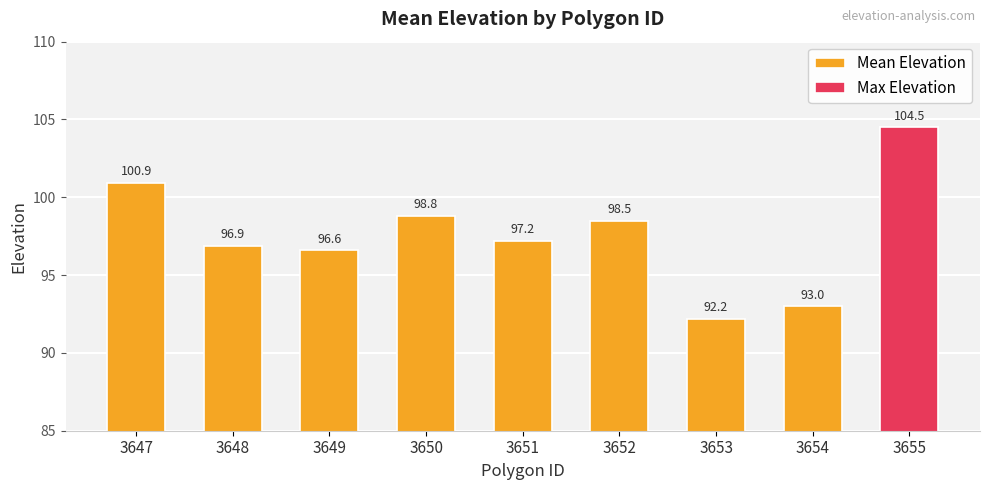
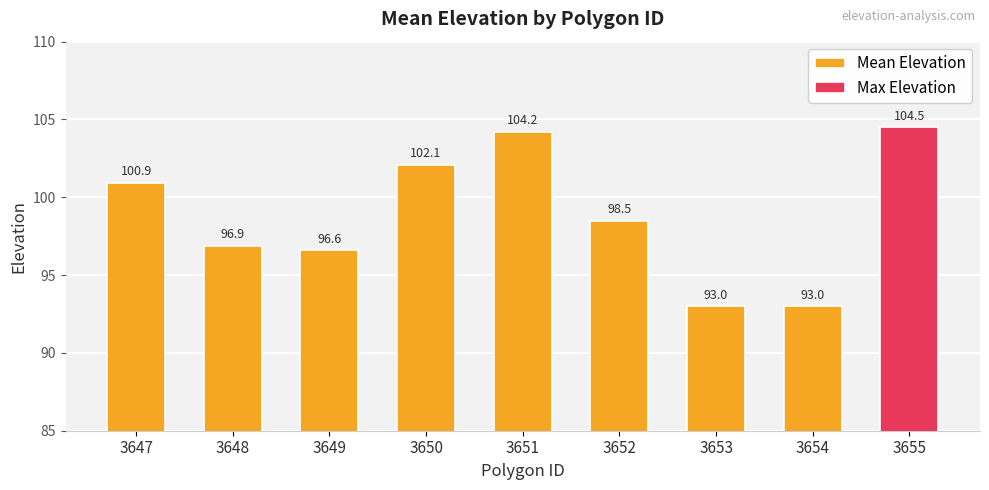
  {
    "Mean Elevation": {
      "3647": 100.9,
      "3648": 96.9,
      "3649": 96.6,
-     "3650": 98.8,
-     "3651": 97.2,
+     "3650": 102.1,
+     "3651": 104.2,
      "3652": 98.5,
-     "3653": 92.2,
+     "3653": 93.0,
      "3654": 93.0,
      "3655": 104.5
    },
    "Max Elevation": {
      "3655": 104.5
    }
  }
